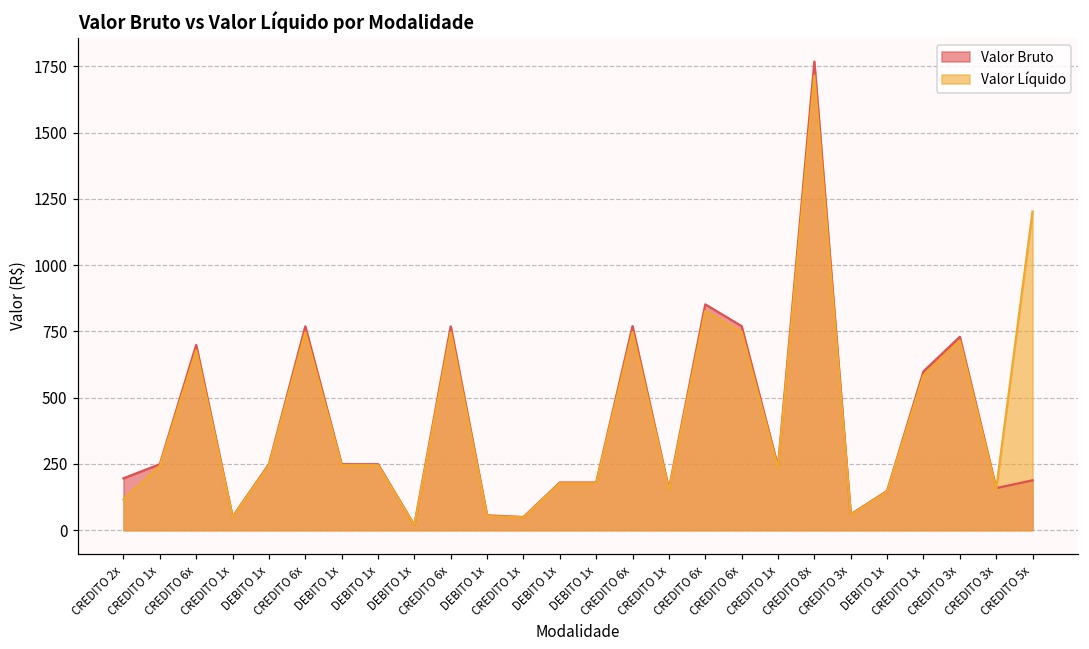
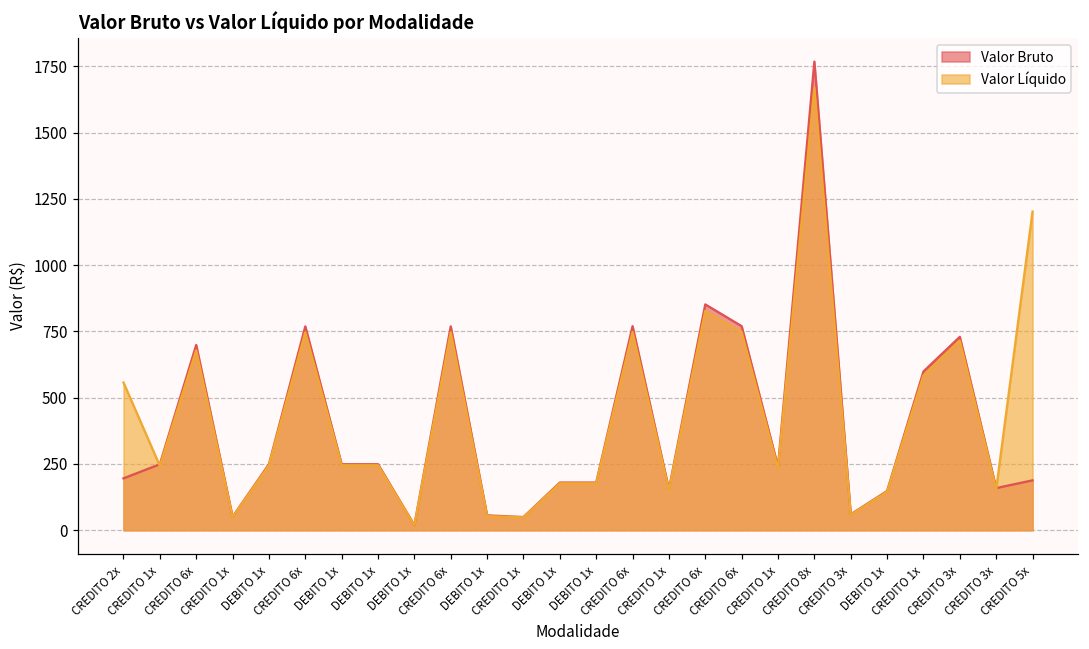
  {
    "Valor Bruto": {
      "CREDITO 2x": 200,
      "CREDITO 8x": 1770,
      "CREDITO 5x": 190
    },
    "Valor Líquido": {
-     "CREDITO 2x": 120,
-     "CREDITO 8x": 1710,
+     "CREDITO 2x": 560,
+     "CREDITO 8x": 1670,
      "CREDITO 5x": 1200
    }
  }
